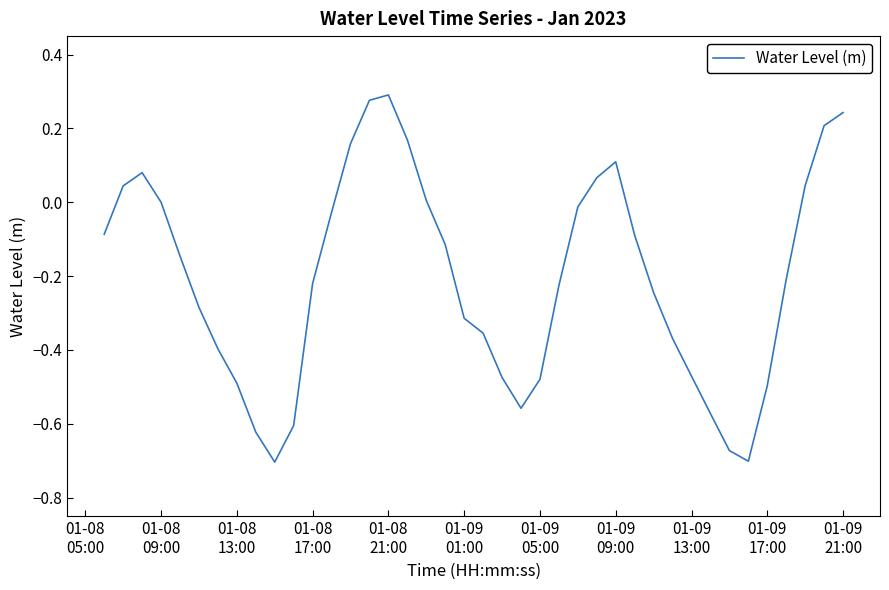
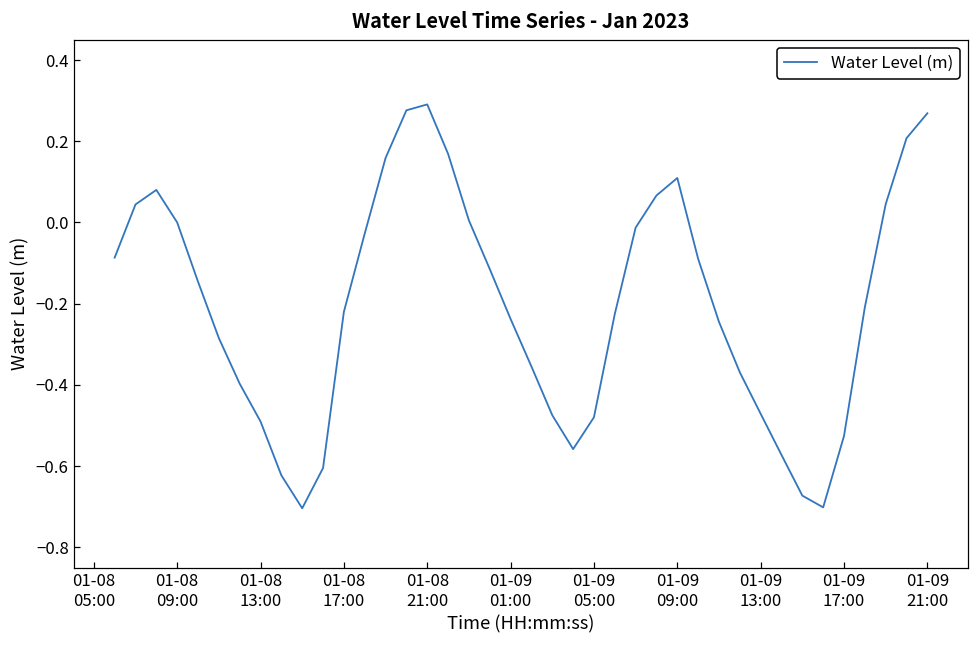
  {
    "01-08 09:00": 0.00,
    "01-08 13:00": -0.49,
    "01-08 17:00": -0.22,
    "01-08 21:00": 0.29,
-   "01-09 01:00": -0.31,
+   "01-09 01:00": -0.24,
    "01-09 05:00": -0.48,
    "01-09 09:00": 0.11,
    "01-09 13:00": -0.47,
-   "01-09 17:00": -0.50,
-   "01-09 21:00": 0.24
+   "01-09 17:00": -0.53,
+   "01-09 21:00": 0.27
  }
